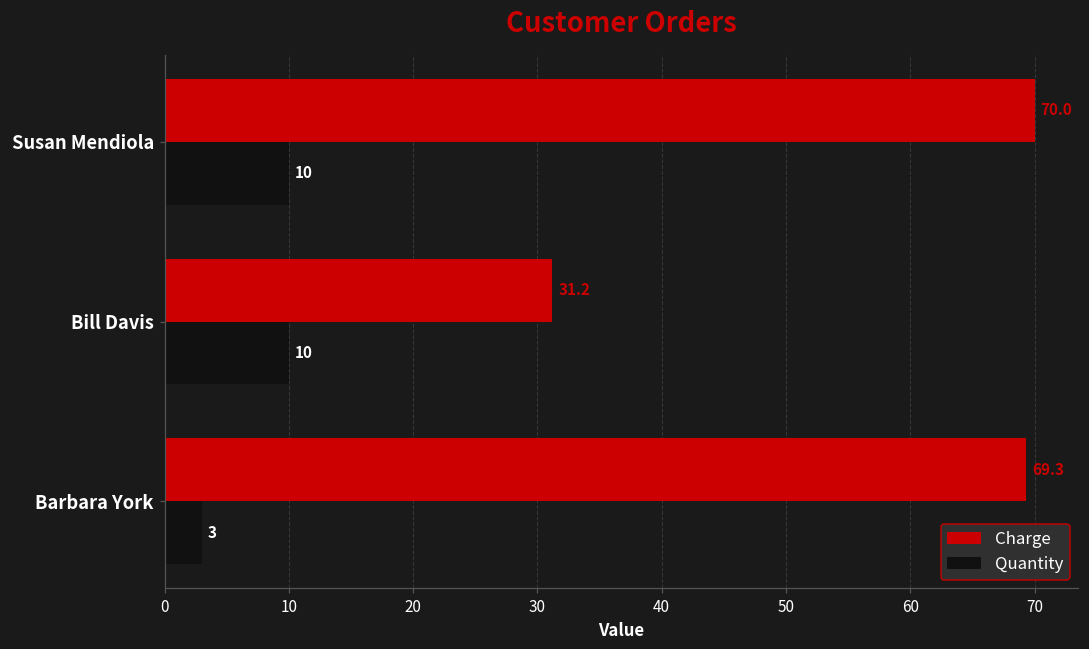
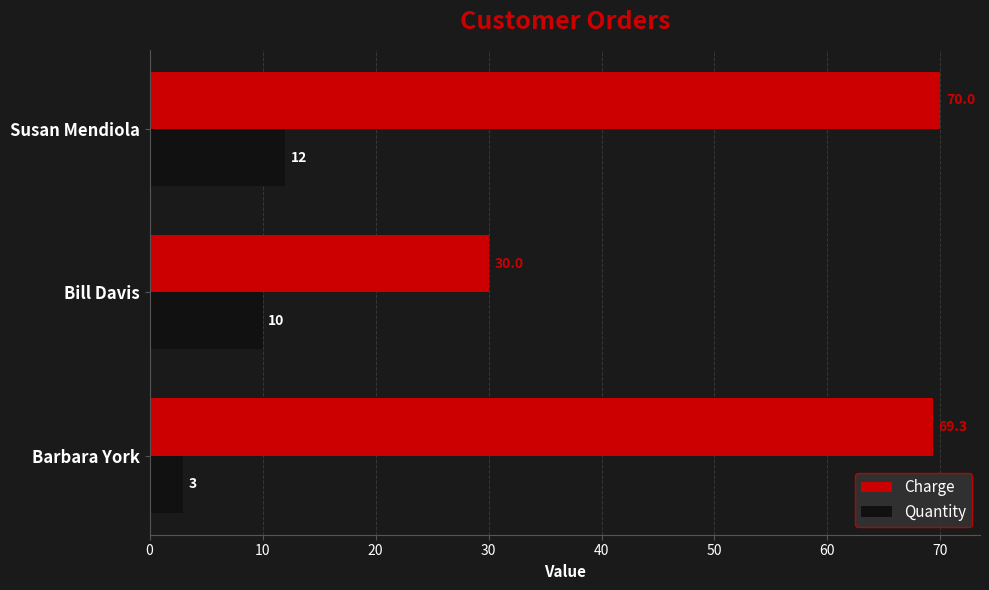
  {
    "Charge": {
      "Susan Mendiola": 70.0,
-     "Bill Davis": 31.2,
+     "Bill Davis": 30.0,
      "Barbara York": 69.3
    },
    "Quantity": {
-     "Susan Mendiola": 10,
+     "Susan Mendiola": 12,
      "Bill Davis": 10,
      "Barbara York": 3
    }
  }
